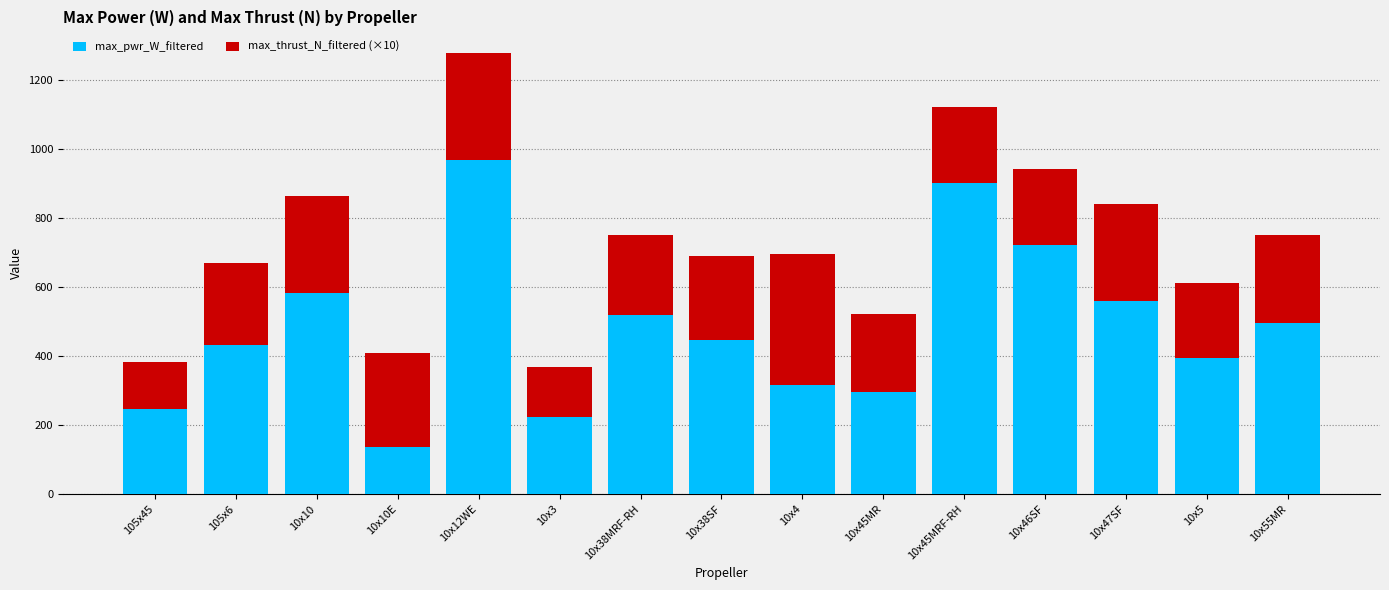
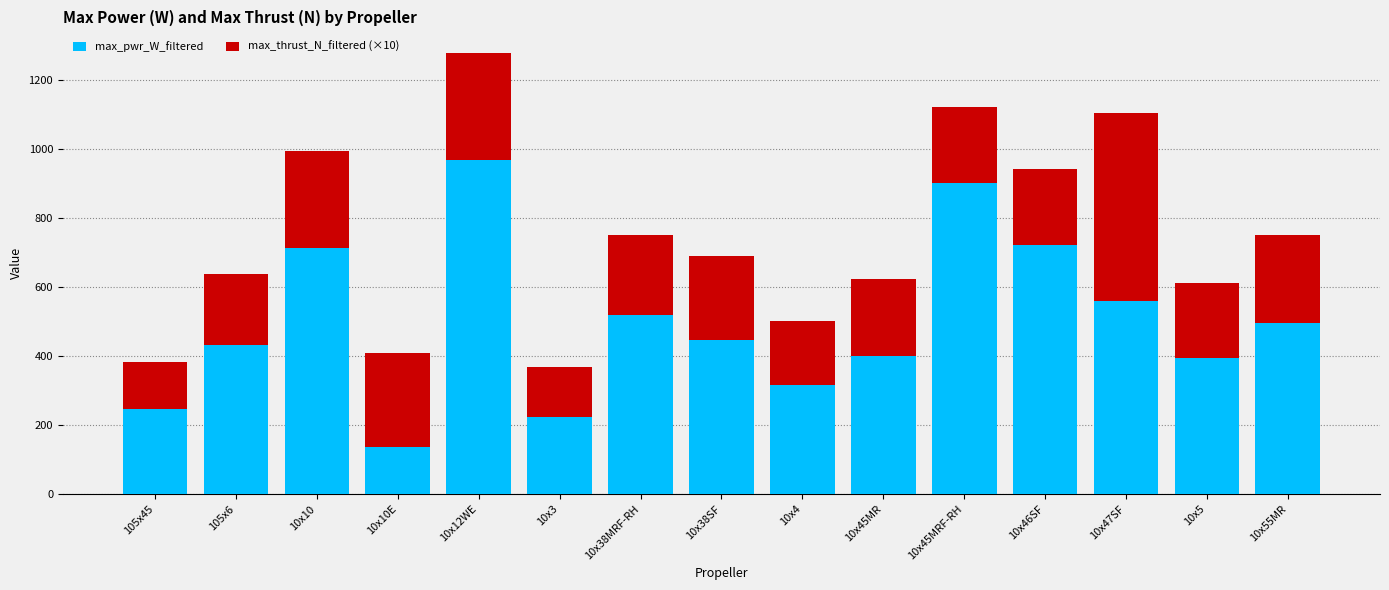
  {
    "max_pwr_W_filtered": {
      "105x45": 250,
      "105x6": 430,
-     "10x10": 580,
+     "10x10": 710,
      "10x10E": 140,
      "10x12WE": 970,
      "10x3": 220,
      "10x38MRF-RH": 520,
      "10x38SF": 450,
      "10x4": 320,
-     "10x45MR": 300,
+     "10x45MR": 400,
      "10x45MRF-RH": 900,
      "10x46SF": 720,
      "10x47SF": 560,
      "10x5": 390,
      "10x55MR": 500
    },
    "max_thrust_N_filtered (×10)": {
      "105x45": 140,
-     "105x6": 240,
+     "105x6": 210,
      "10x10": 280,
      "10x10E": 270,
      "10x12WE": 310,
      "10x3": 140,
      "10x38MRF-RH": 230,
      "10x38SF": 240,
-     "10x4": 380,
+     "10x4": 190,
      "10x45MR": 220,
      "10x45MRF-RH": 220,
      "10x46SF": 220,
-     "10x47SF": 280,
+     "10x47SF": 540,
      "10x5": 220,
      "10x55MR": 260
    }
  }
